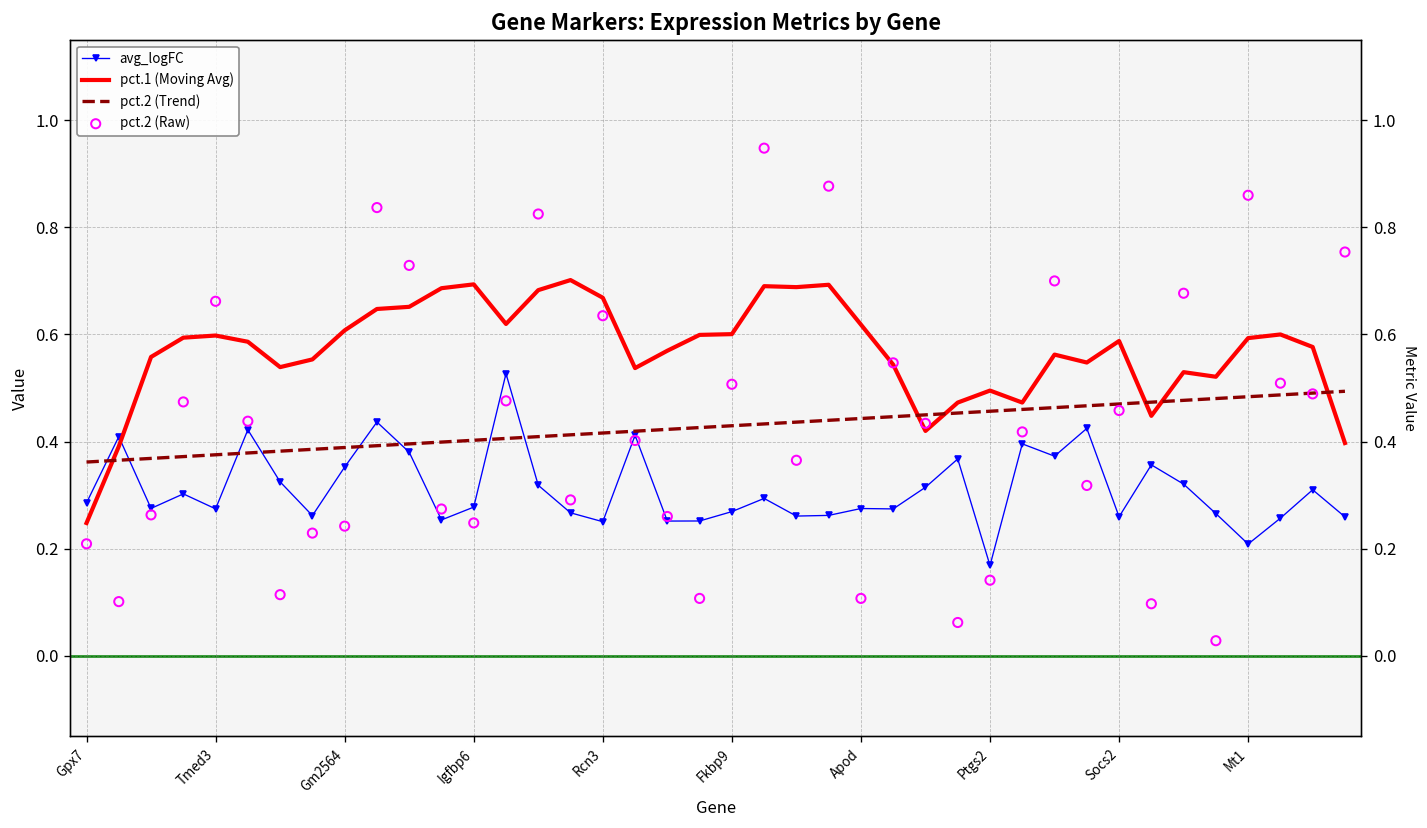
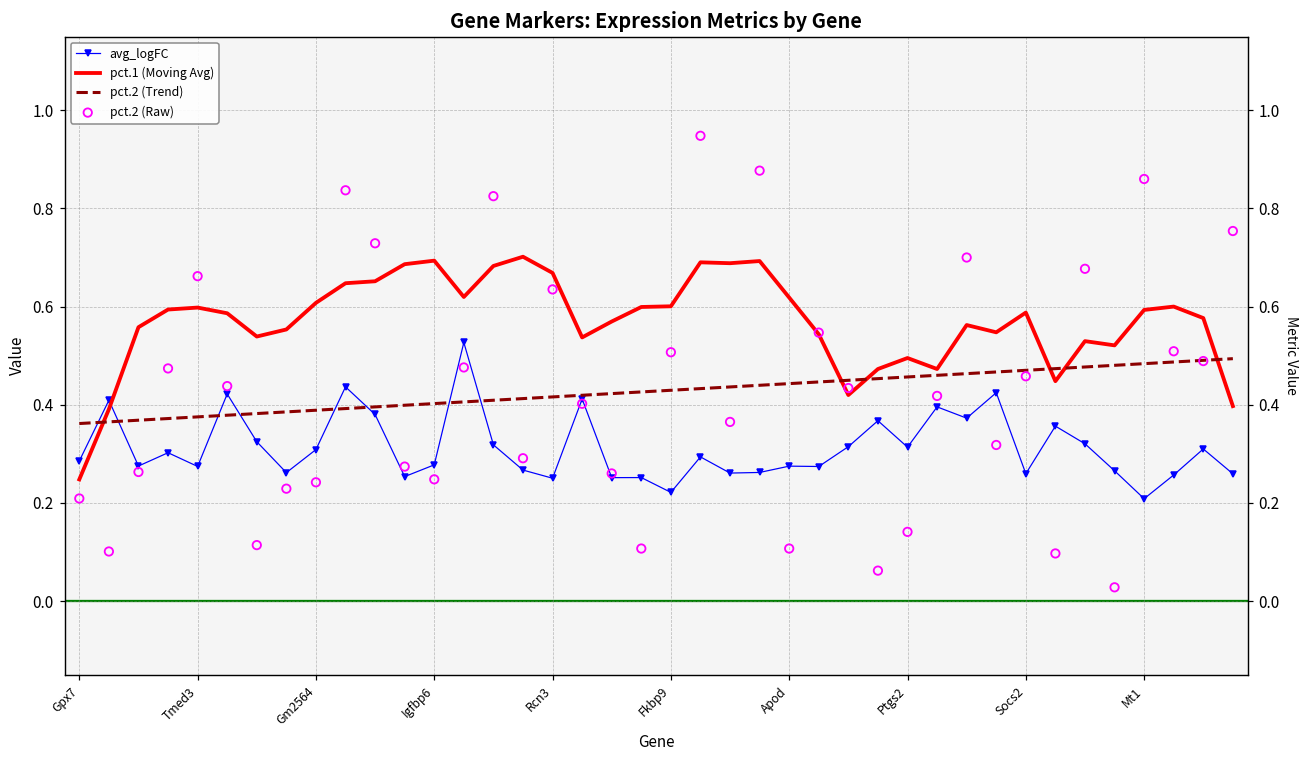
  {
    "avg_logFC": {
      "Gpx7": 0.29,
      "Tmed3": 0.27,
-     "Gm2564": 0.35,
+     "Gm2564": 0.31,
      "Igfbp6": 0.28,
      "Rcn3": 0.25,
-     "Fkbp9": 0.27,
+     "Fkbp9": 0.22,
      "Apod": 0.27,
-     "Ptgs2": 0.17,
+     "Ptgs2": 0.31,
      "Socs2": 0.26,
      "Mt1": 0.21
    },
    "pct.1 (Moving Avg)": {
      "Gpx7": 0.25,
      "Tmed3": 0.60,
      "Gm2564": 0.61,
      "Igfbp6": 0.69,
      "Rcn3": 0.67,
      "Fkbp9": 0.60,
      "Apod": 0.62,
      "Ptgs2": 0.50,
      "Socs2": 0.59,
      "Mt1": 0.59
    },
    "pct.2 (Trend)": {
      "Gpx7": 0.36,
      "Tmed3": 0.38,
      "Gm2564": 0.39,
      "Igfbp6": 0.40,
      "Rcn3": 0.42,
      "Fkbp9": 0.43,
      "Apod": 0.44,
      "Ptgs2": 0.46,
      "Socs2": 0.47,
      "Mt1": 0.48
    }
  }
